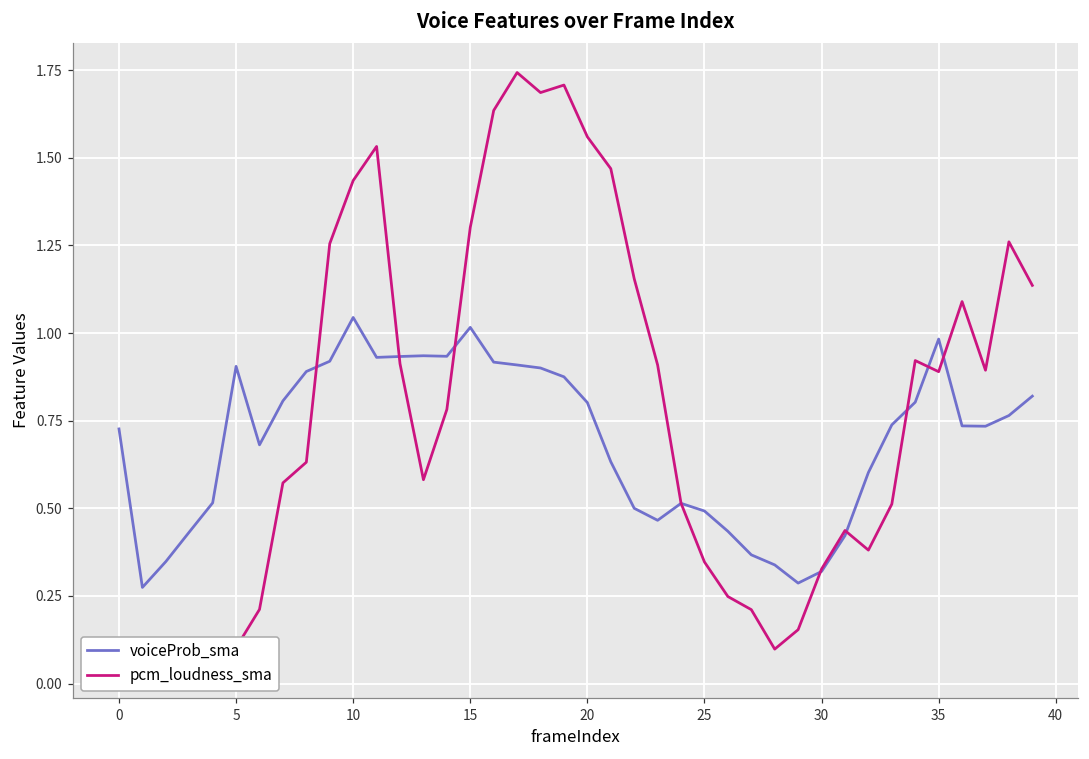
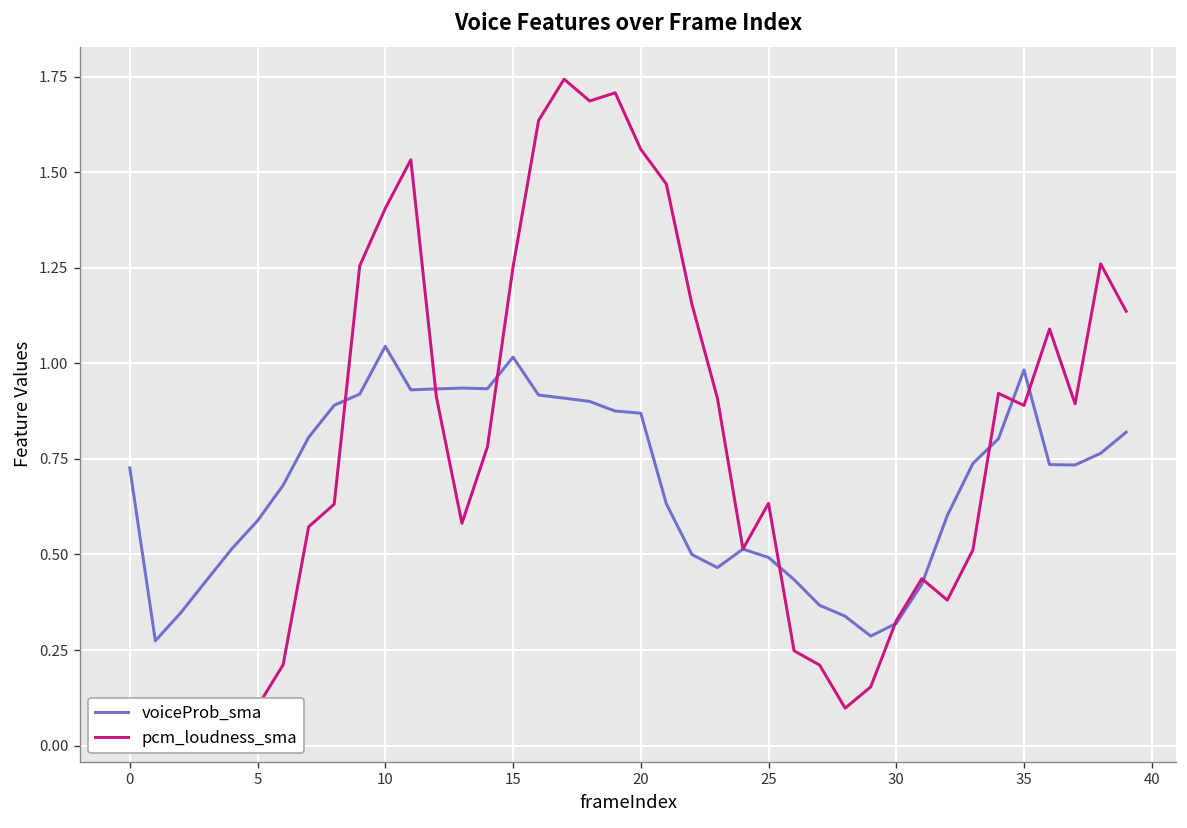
  {
    "voiceProb_sma": {
      "0": 0.73,
-     "5": 0.90,
+     "5": 0.59,
      "10": 1.04,
      "15": 1.02,
-     "20": 0.80,
+     "20": 0.87,
      "25": 0.49,
      "35": 0.98
    },
    "pcm_loudness_sma": {
-     "10": 1.44,
-     "15": 1.30,
+     "10": 1.41,
+     "15": 1.25,
      "20": 1.56,
-     "25": 0.35,
+     "25": 0.63,
      "35": 0.89
    }
  }
